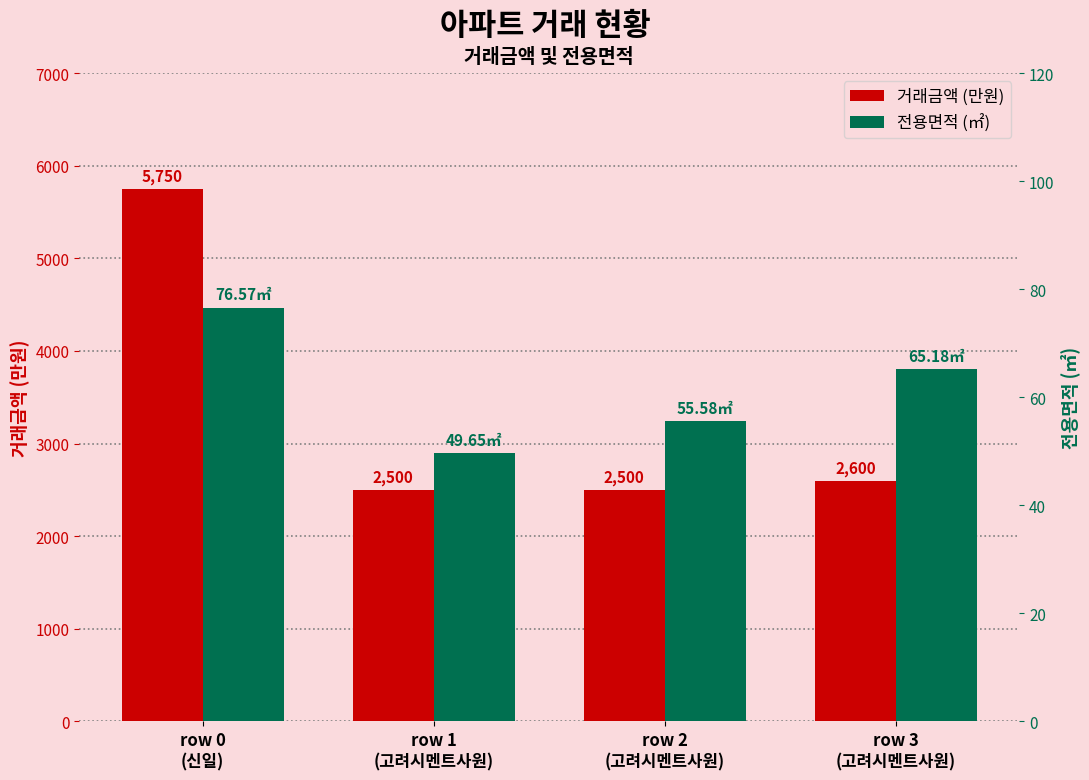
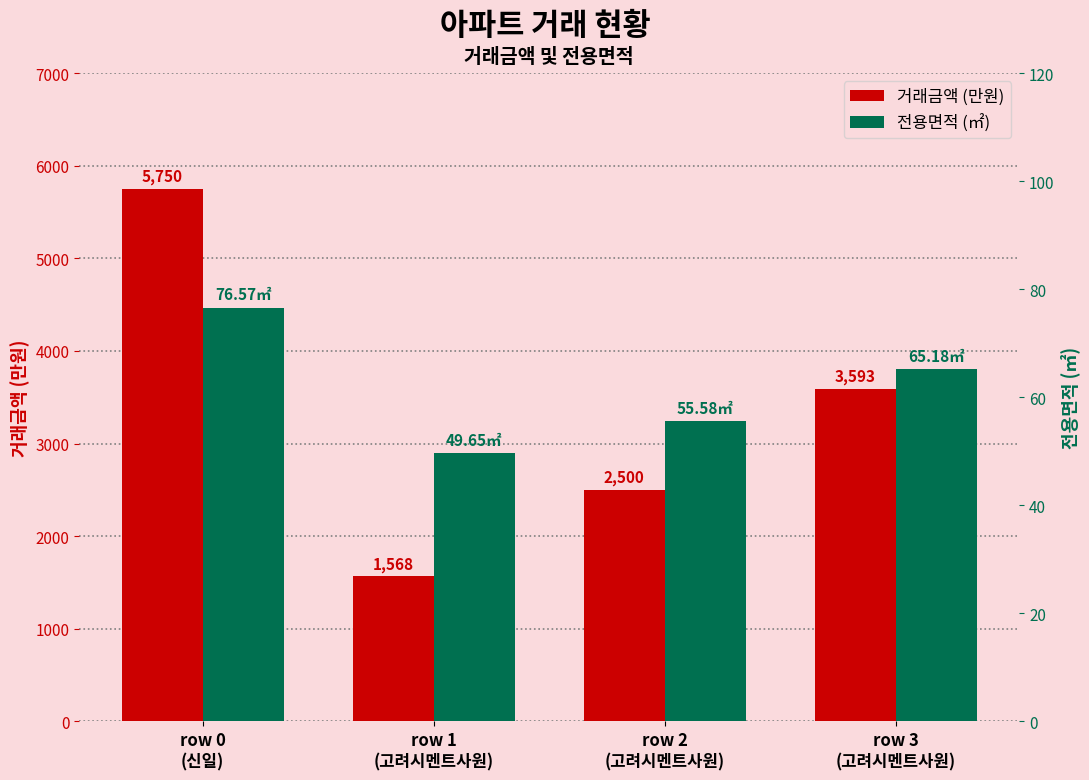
  {
    "거래금액 (만원)": {
      "row 0 (신일)": "5,750",
-     "row 1 (고려시멘트사원)": "2,500",
+     "row 1 (고려시멘트사원)": "1,568",
      "row 2 (고려시멘트사원)": "2,500",
-     "row 3 (고려시멘트사원)": "2,600"
+     "row 3 (고려시멘트사원)": "3,593"
    },
    "전용면적 (㎡)": {
      "row 0 (신일)": "76.57㎡",
      "row 1 (고려시멘트사원)": "49.65㎡",
      "row 2 (고려시멘트사원)": "55.58㎡",
      "row 3 (고려시멘트사원)": "65.18㎡"
    }
  }
